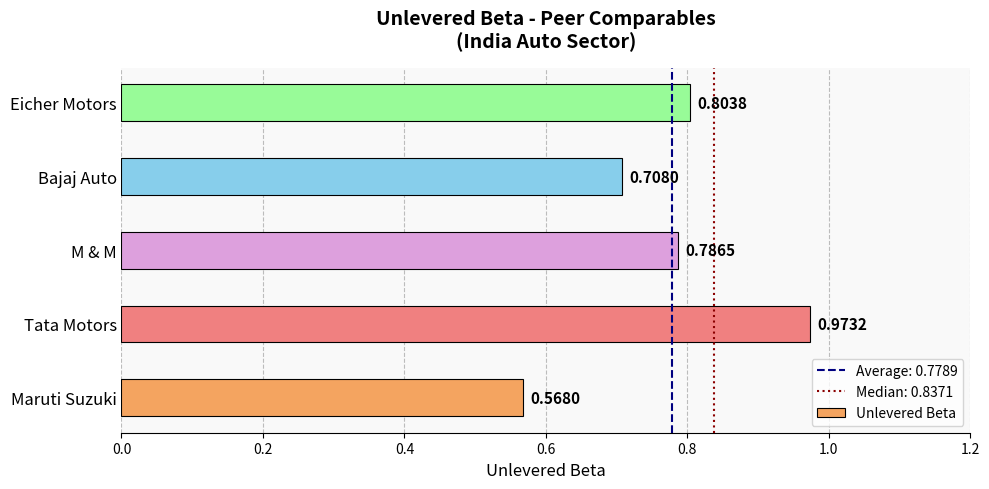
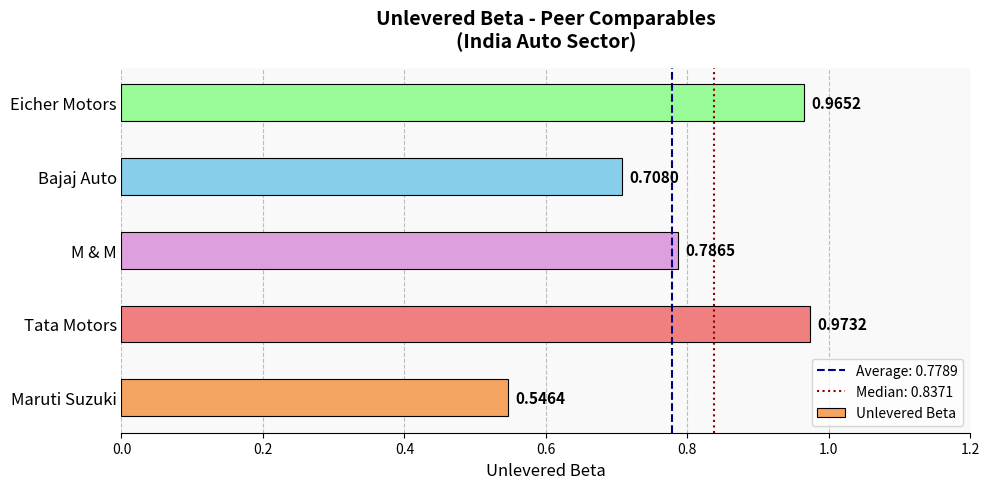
  {
-   "Eicher Motors": 0.8038,
+   "Eicher Motors": 0.9652,
    "Bajaj Auto": 0.7080,
    "M & M": 0.7865,
    "Tata Motors": 0.9732,
-   "Maruti Suzuki": 0.5680
+   "Maruti Suzuki": 0.5464
  }
